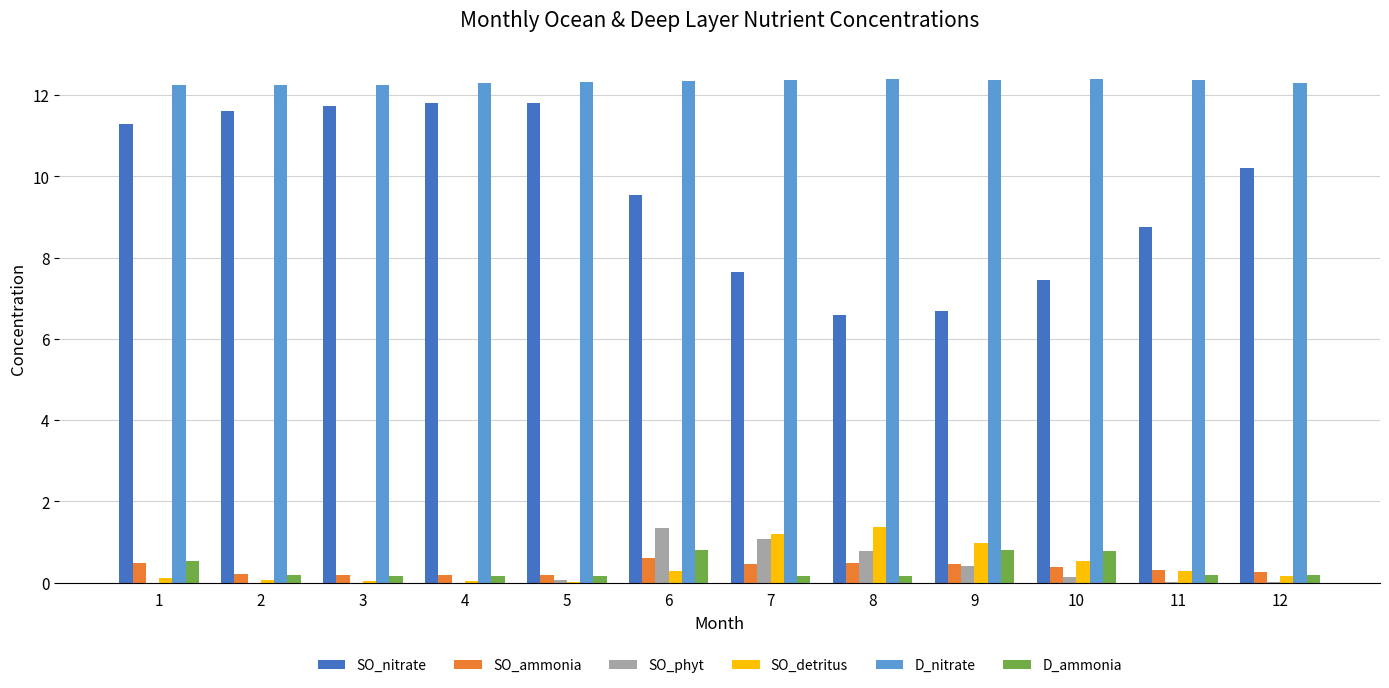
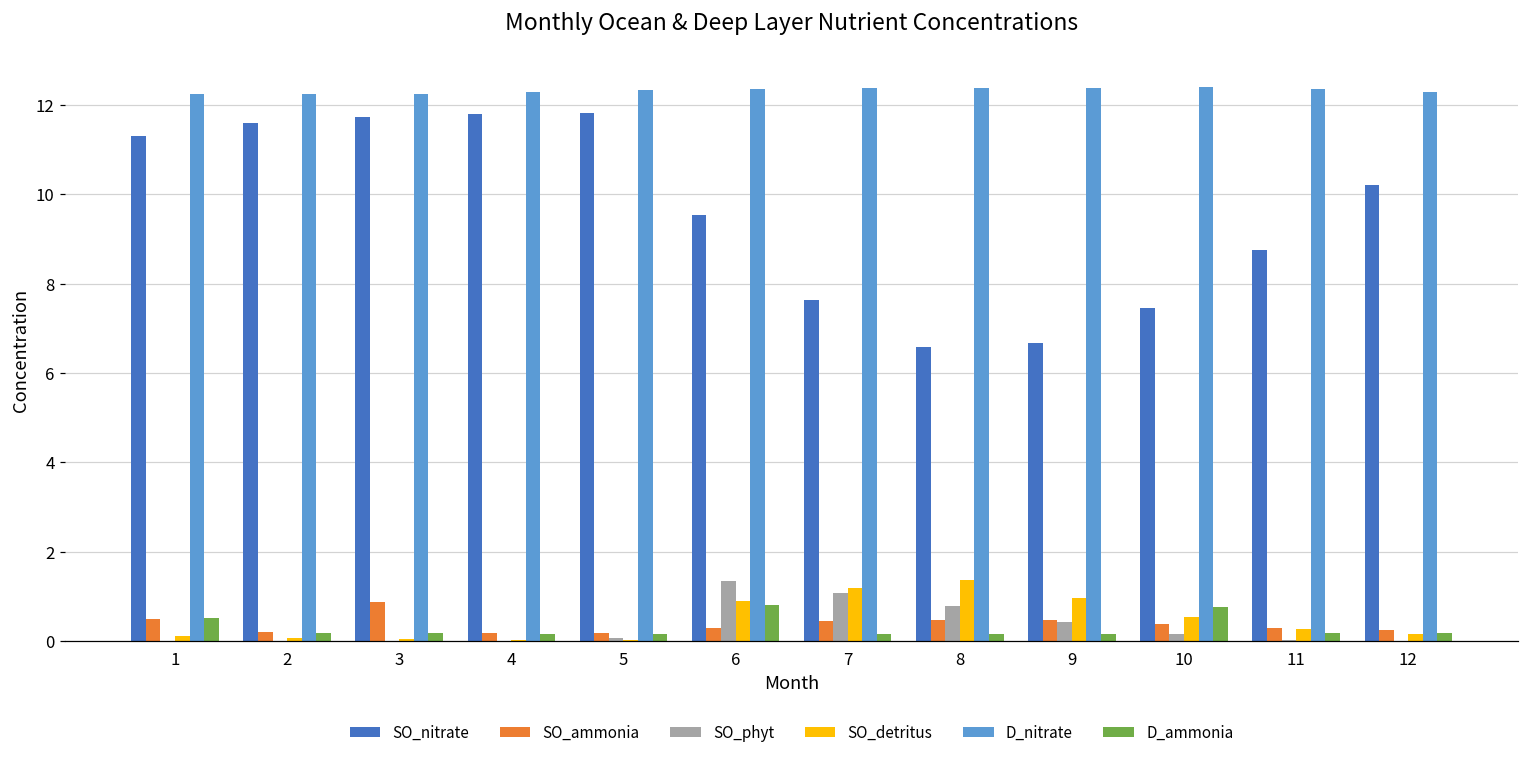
  {
    "SO_ammonia": {
      "1": 0.5,
      "2": 0.2,
-     "3": 0.2,
+     "3": 0.9,
      "4": 0.2,
      "5": 0.2,
-     "6": 0.6,
+     "6": 0.3,
      "7": 0.4,
      "8": 0.5,
      "9": 0.5,
      "10": 0.4,
      "11": 0.3,
      "12": 0.3
    },
    "SO_phyt": {
      "6": 1.3,
      "7": 1.1,
      "8": 0.8,
      "9": 0.4,
      "10": 0.1
    },
    "SO_detritus": {
      "1": 0.1,
      "2": 0.1,
-     "6": 0.3,
+     "6": 0.9,
      "7": 1.2,
      "8": 1.4,
      "9": 1.0,
      "10": 0.5,
      "11": 0.3,
      "12": 0.2
    },
    "D_ammonia": {
      "1": 0.5,
      "2": 0.2,
      "3": 0.2,
      "4": 0.2,
      "5": 0.2,
      "6": 0.8,
      "7": 0.1,
      "8": 0.2,
-     "9": 0.8,
+     "9": 0.2,
      "10": 0.8,
      "11": 0.2,
      "12": 0.2
    }
  }
